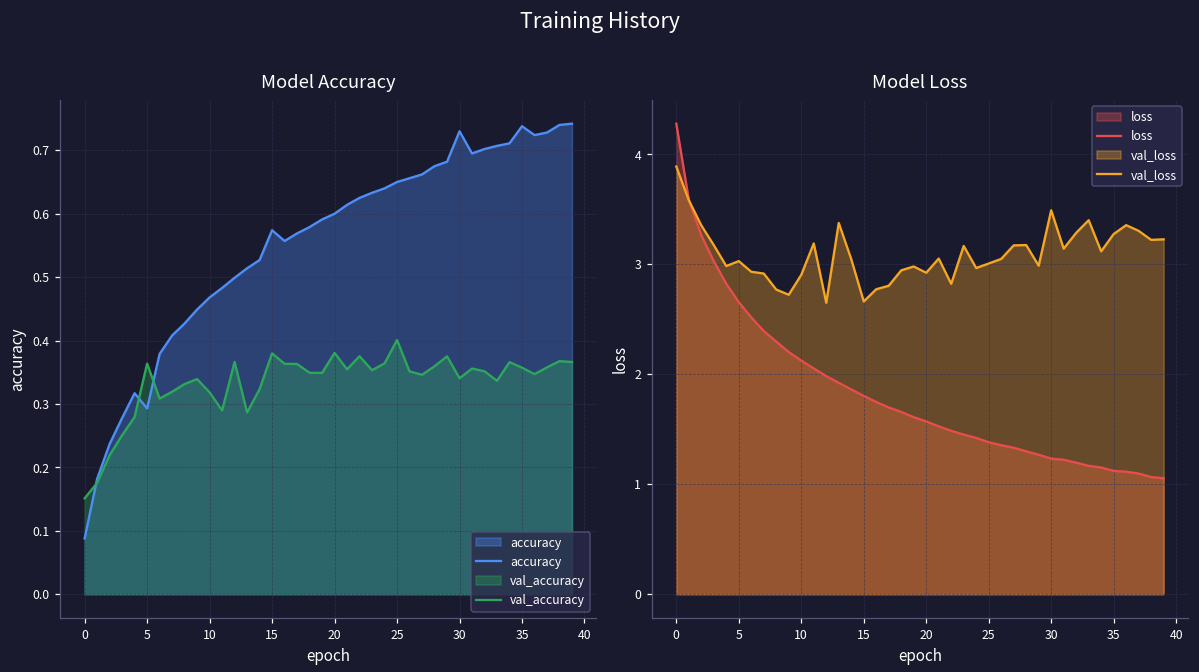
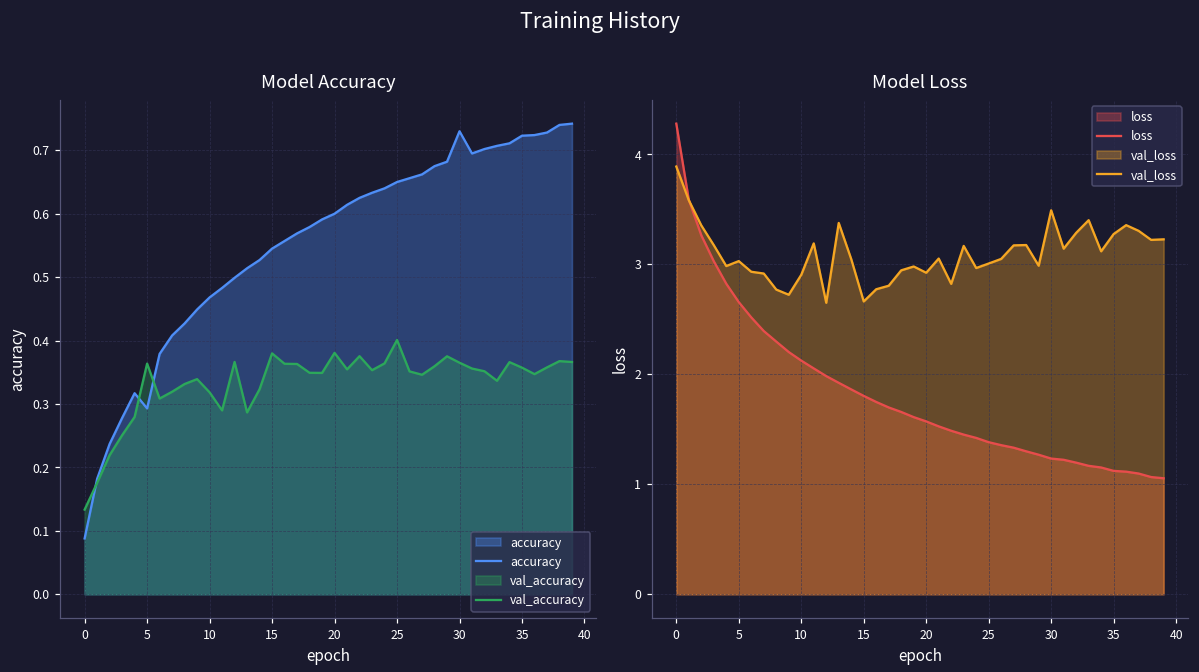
  {
    "Model Accuracy": {
      "accuracy": {
        "0": 0.09,
        "5": 0.29,
        "10": 0.47,
-       "15": 0.57,
+       "15": 0.55,
        "20": 0.60,
        "25": 0.65,
        "30": 0.73,
-       "35": 0.74
+       "35": 0.72
      },
      "val_accuracy": {
-       "0": 0.15,
+       "0": 0.13,
        "5": 0.36,
        "10": 0.32,
        "15": 0.38,
        "20": 0.38,
        "25": 0.40,
-       "30": 0.34,
+       "30": 0.37,
        "35": 0.36
      }
    }
  }
